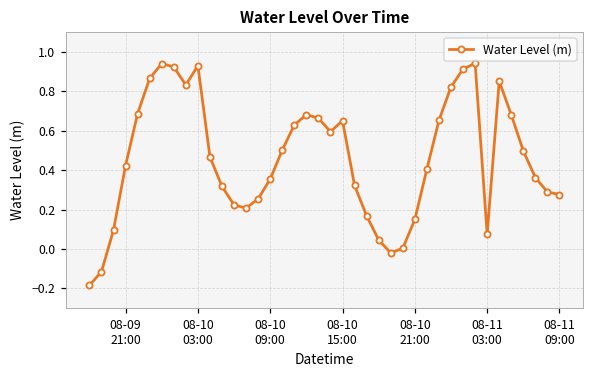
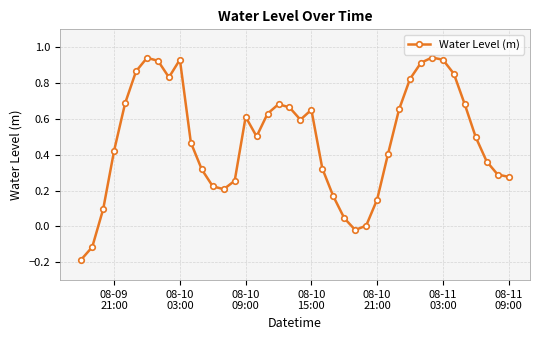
  {
    "08-09 21:00": 0.42,
    "08-10 03:00": 0.93,
-   "08-10 09:00": 0.36,
+   "08-10 09:00": 0.61,
    "08-10 15:00": 0.65,
    "08-10 21:00": 0.15,
-   "08-11 03:00": 0.07,
+   "08-11 03:00": 0.93,
    "08-11 09:00": 0.28
  }
